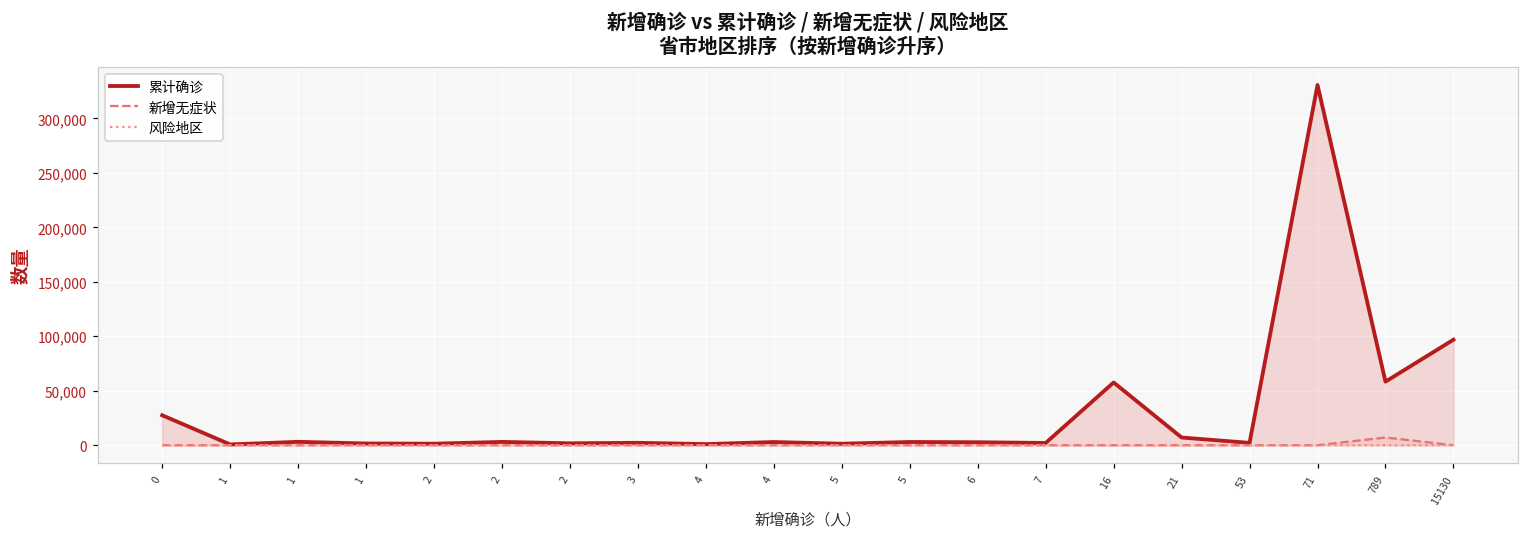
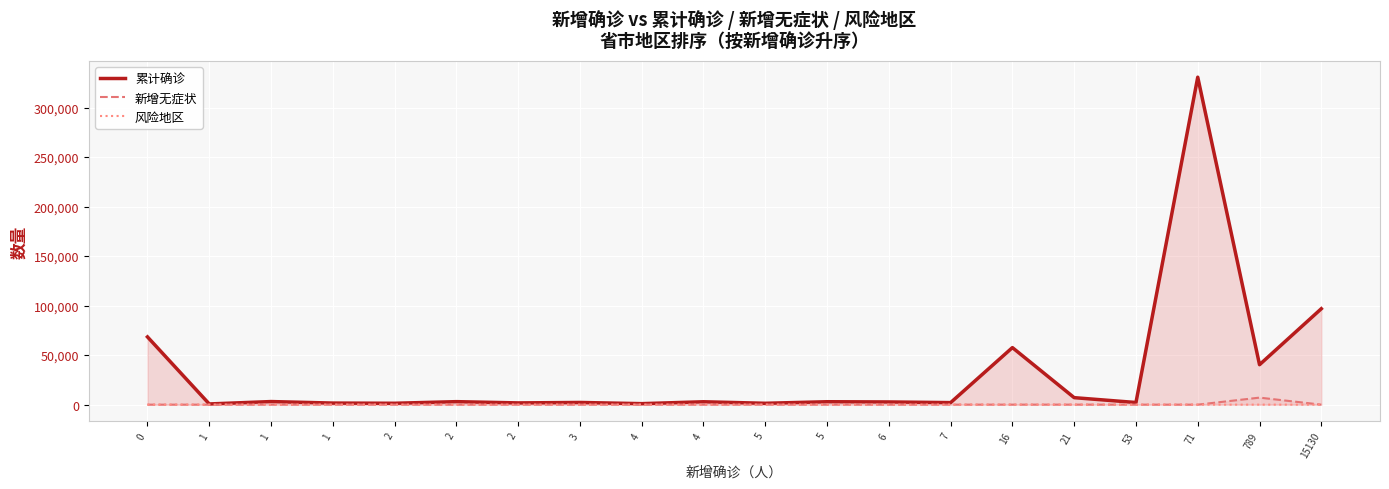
  {
    "累计确诊": {
-     "0": "30,000",
+     "0": "70,000",
      "6": "0",
      "16": "60,000",
      "21": "10,000",
      "71": "330,000",
-     "789": "60,000",
+     "789": "40,000",
      "15130": "100,000"
    }
  }
